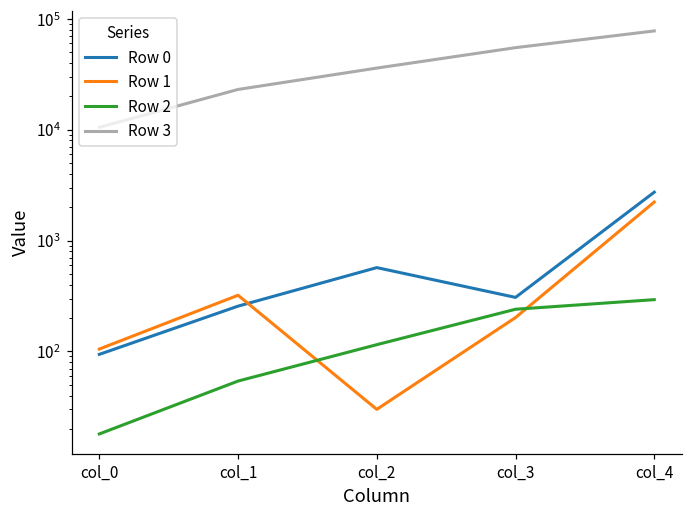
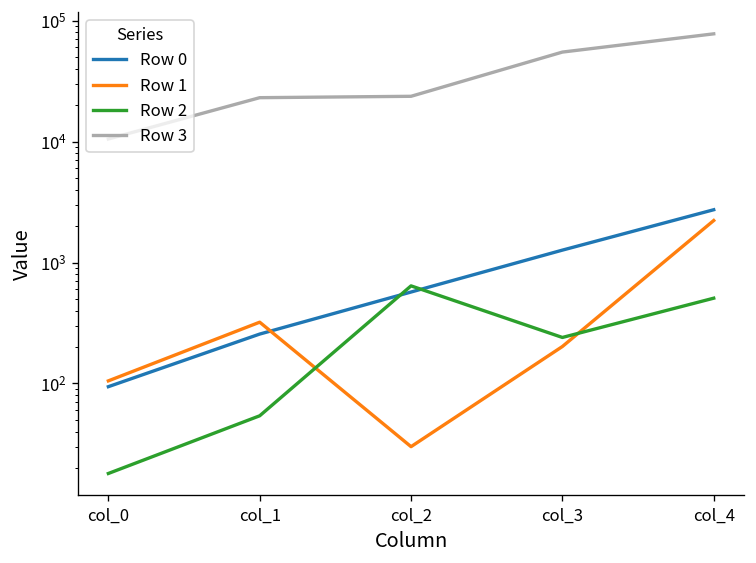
  {
    "Row 0": {
      "col_0": 90,
      "col_1": 260,
      "col_2": 600,
-     "col_3": 310,
+     "col_3": 1300,
      "col_4": 2700
    },
    "Row 1": {
      "col_0": 110,
      "col_1": 320,
      "col_2": 30,
      "col_3": 200,
      "col_4": 2200
    },
    "Row 2": {
      "col_0": 18,
      "col_1": 50,
-     "col_2": 120,
+     "col_2": 600,
      "col_3": 240,
-     "col_4": 290
+     "col_4": 500
    },
    "Row 3": {
      "col_1": 23000,
-     "col_2": 36000,
+     "col_2": 24000,
      "col_3": 50000,
      "col_4": 80000
    }
  }
